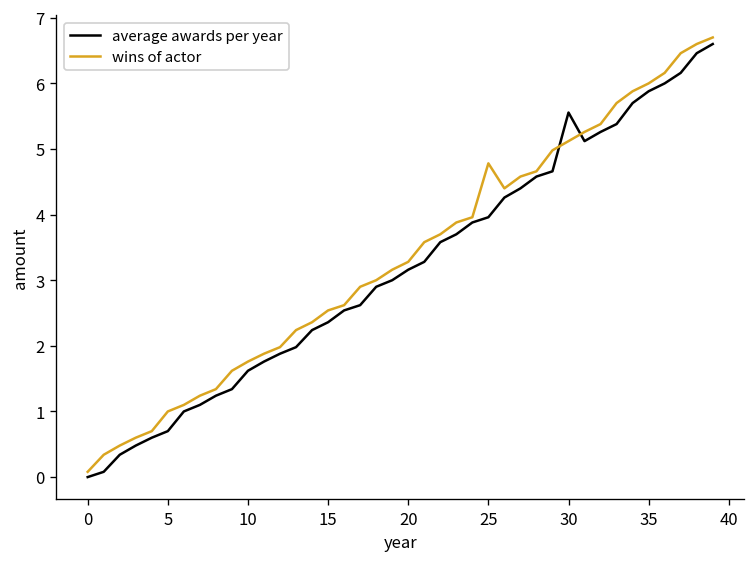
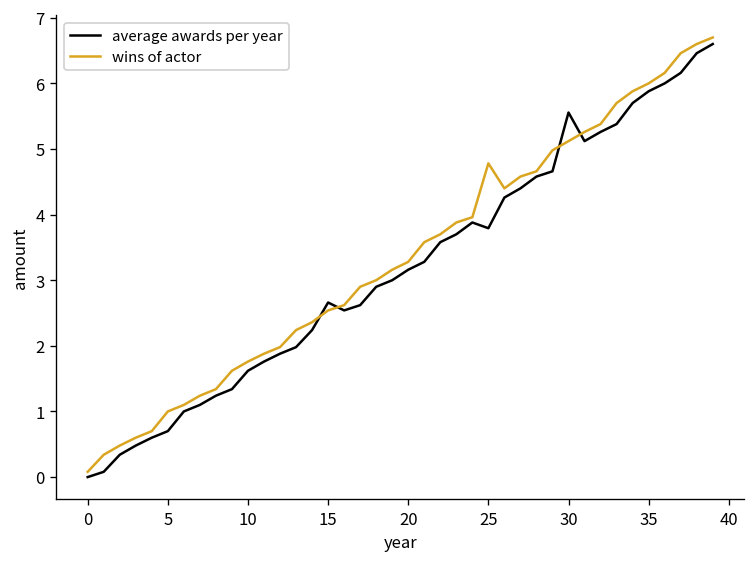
  {
    "average awards per year": {
      "0": 0.0,
      "5": 0.7,
      "10": 1.6,
-     "15": 2.4,
+     "15": 2.7,
      "20": 3.2,
-     "25": 4.0,
+     "25": 3.8,
      "30": 5.6,
      "35": 5.9
    },
    "wins of actor": {
      "0": 0.1,
      "5": 1.0,
      "10": 1.8,
      "15": 2.5,
      "20": 3.3,
      "25": 4.8,
      "30": 5.1,
      "35": 6.0
    }
  }
